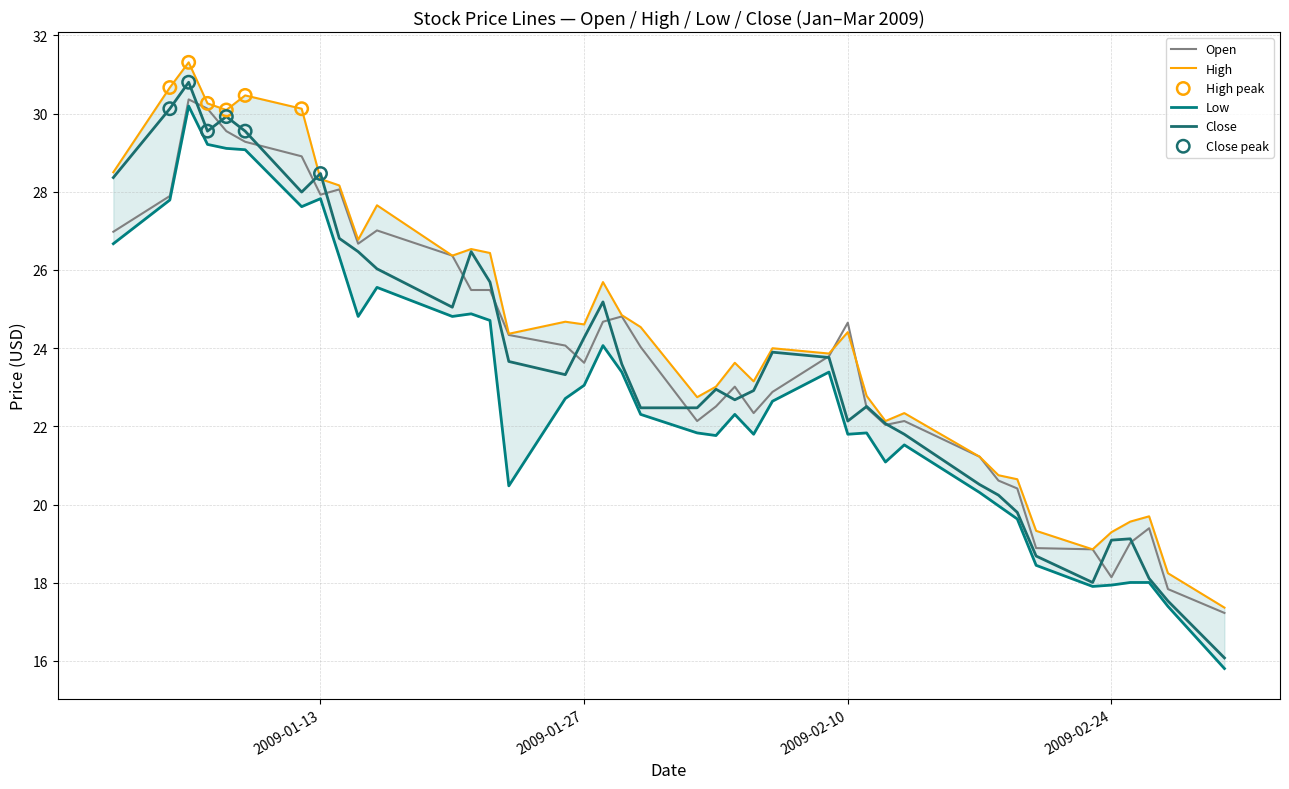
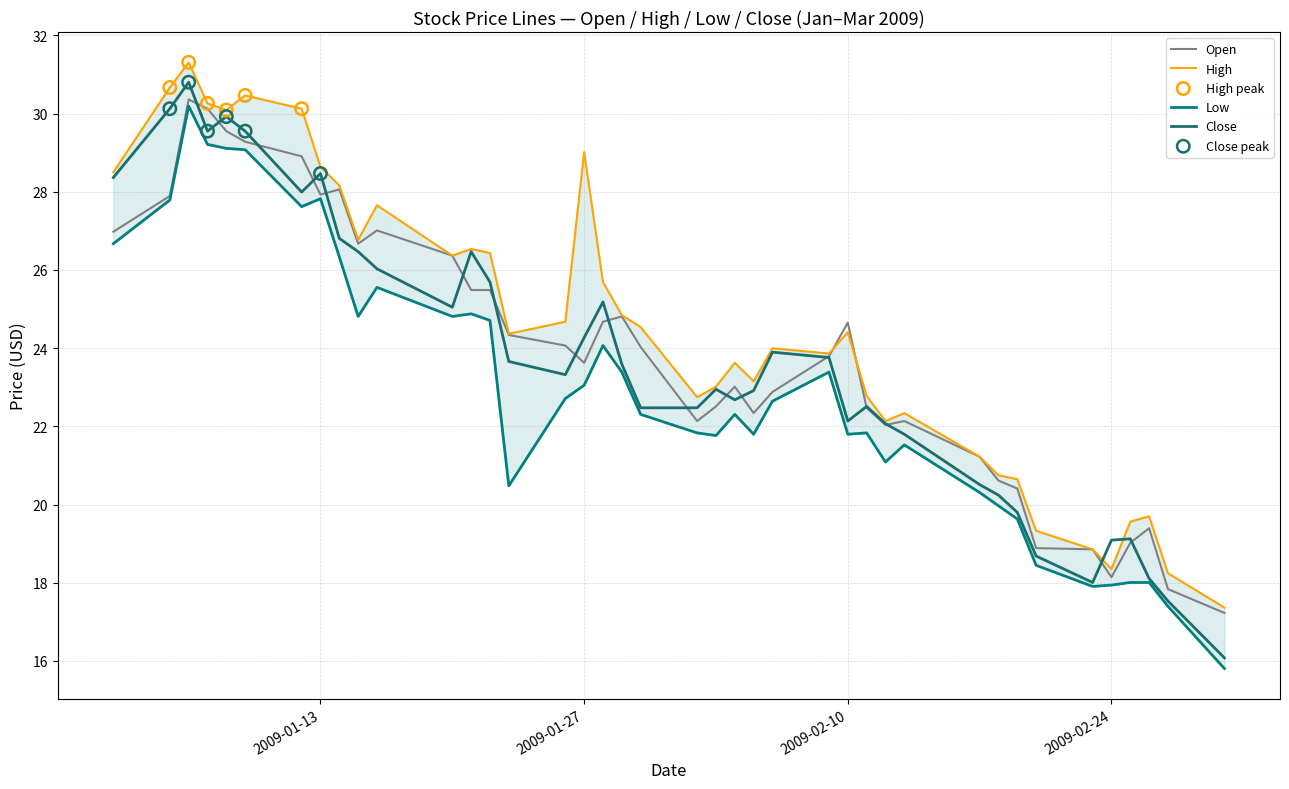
  {
    "Open": {
      "2009-01-13": 27.9,
      "2009-01-27": 23.6,
      "2009-02-10": 24.7,
      "2009-02-24": 18.1
    },
    "High": {
-     "2009-01-13": 28.3,
-     "2009-01-27": 24.6,
+     "2009-01-13": 28.6,
+     "2009-01-27": 29.0,
      "2009-02-10": 24.4,
-     "2009-02-24": 19.3
+     "2009-02-24": 18.3
    }
  }
